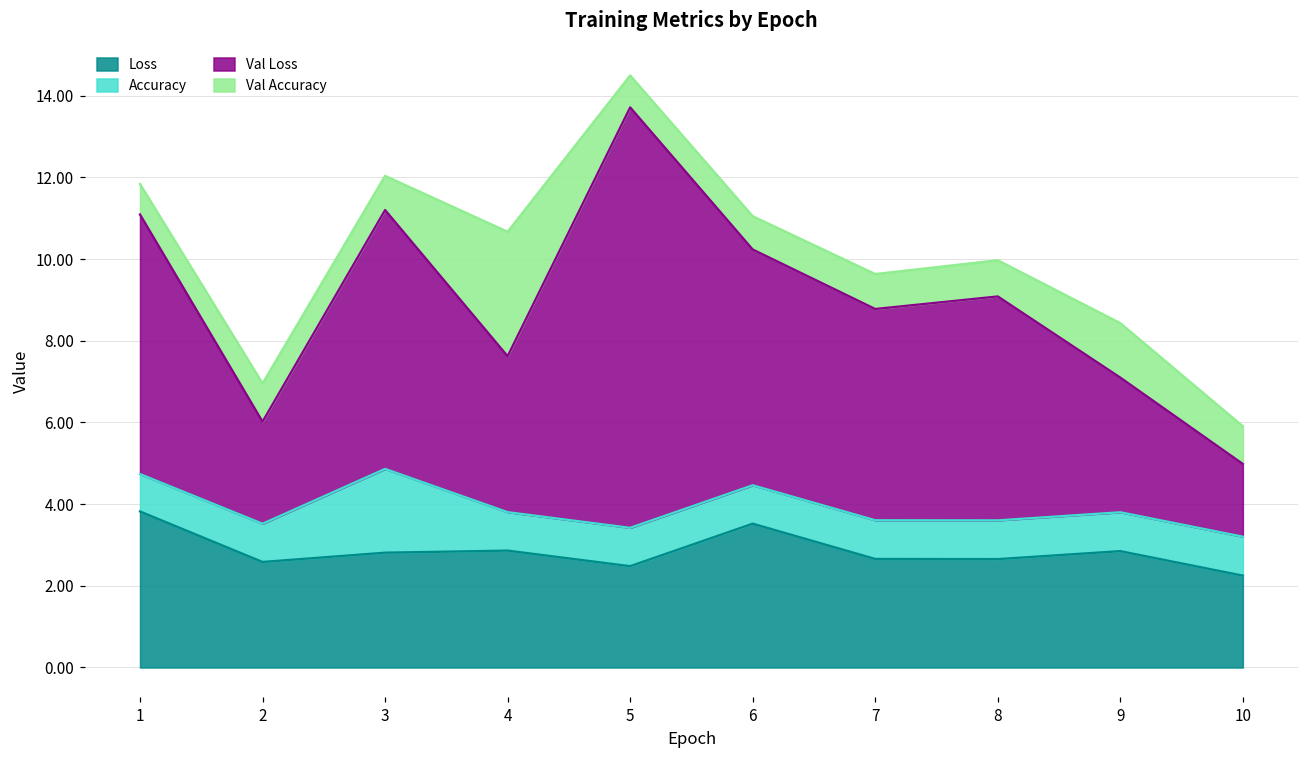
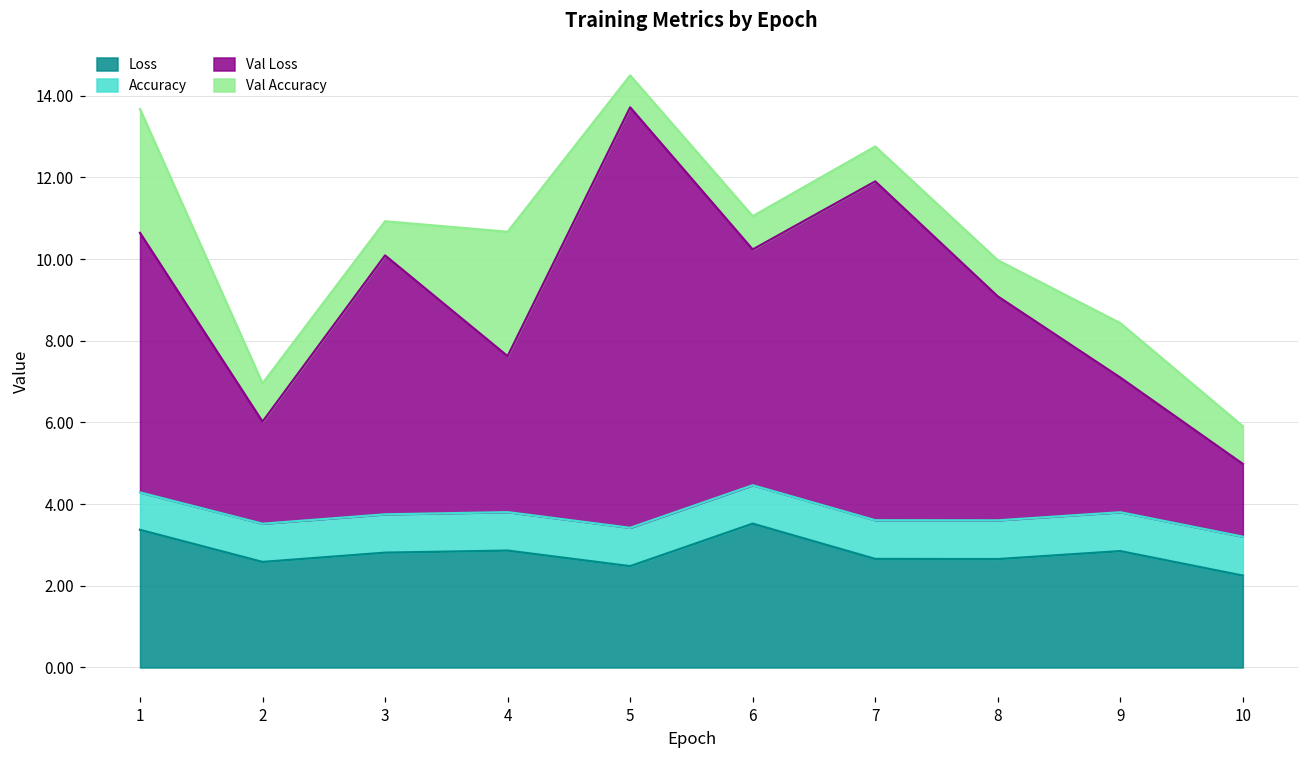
  {
    "Loss": {
-     "1": 3.8,
+     "1": 3.4,
      "2": 2.6,
      "3": 2.8,
      "4": 2.9,
      "5": 2.5,
      "6": 3.5,
      "7": 2.7,
      "8": 2.7,
      "9": 2.8,
      "10": 2.2
    },
    "Accuracy": {
      "1": 0.9,
      "2": 0.9,
-     "3": 2.1,
+     "3": 0.9,
      "4": 0.9,
      "5": 0.9,
      "6": 0.9,
      "7": 0.9,
      "8": 0.9,
      "9": 1.0,
      "10": 1.0
    },
    "Val Loss": {
      "1": 6.4,
      "2": 2.5,
      "3": 6.3,
      "4": 3.8,
      "5": 10.3,
      "6": 5.8,
-     "7": 5.2,
+     "7": 8.3,
      "8": 5.5,
      "9": 3.3,
      "10": 1.8
    },
    "Val Accuracy": {
-     "1": 0.7,
+     "1": 3.0,
      "2": 0.9,
      "3": 0.8,
      "4": 3.0,
      "5": 0.8,
      "6": 0.8,
      "7": 0.9,
      "8": 0.9,
      "9": 1.3,
      "10": 0.9
    }
  }
